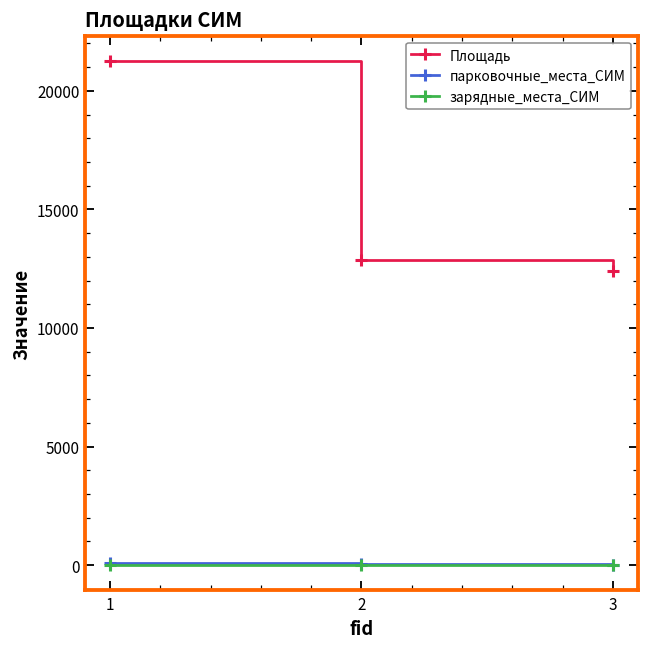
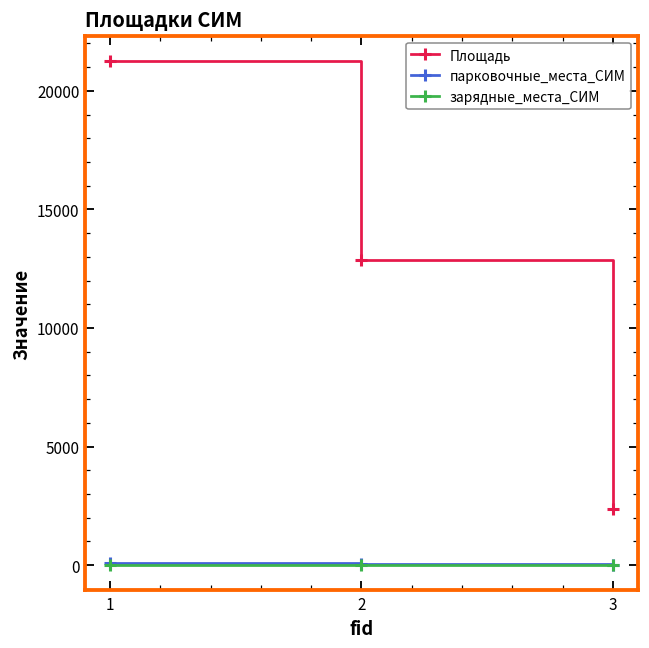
  {
    "Площадь": {
      "1": 21300,
      "2": 12900,
-     "3": 12400
+     "3": 2400
    }
  }
